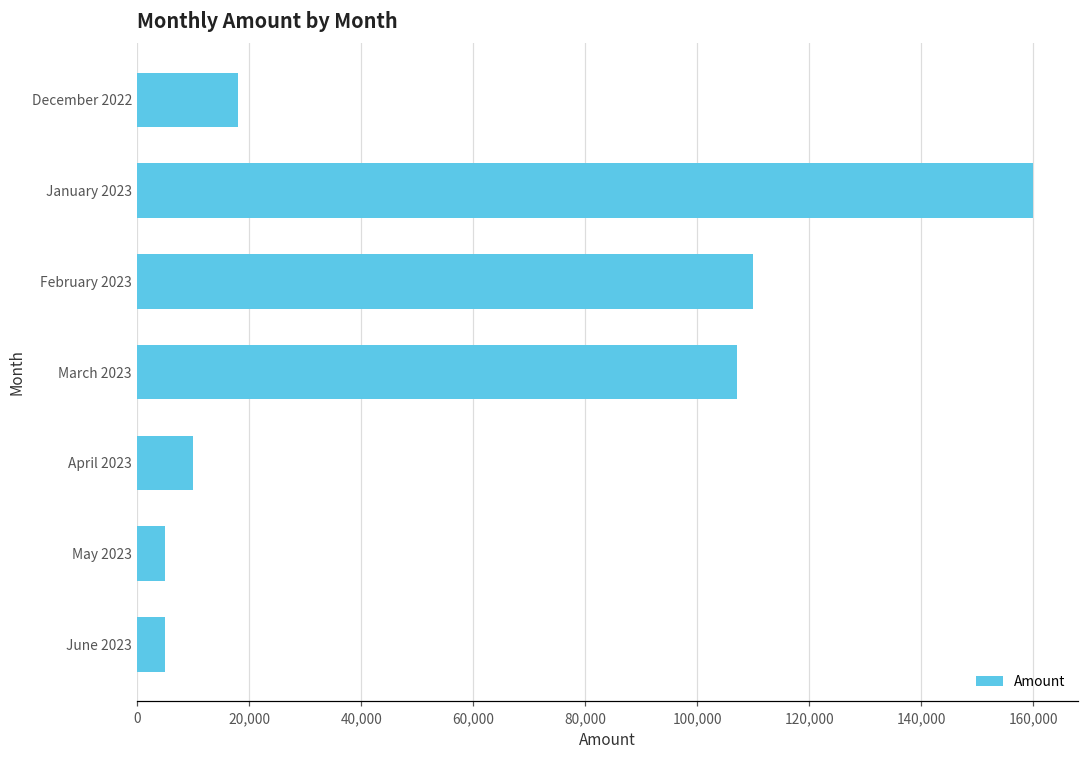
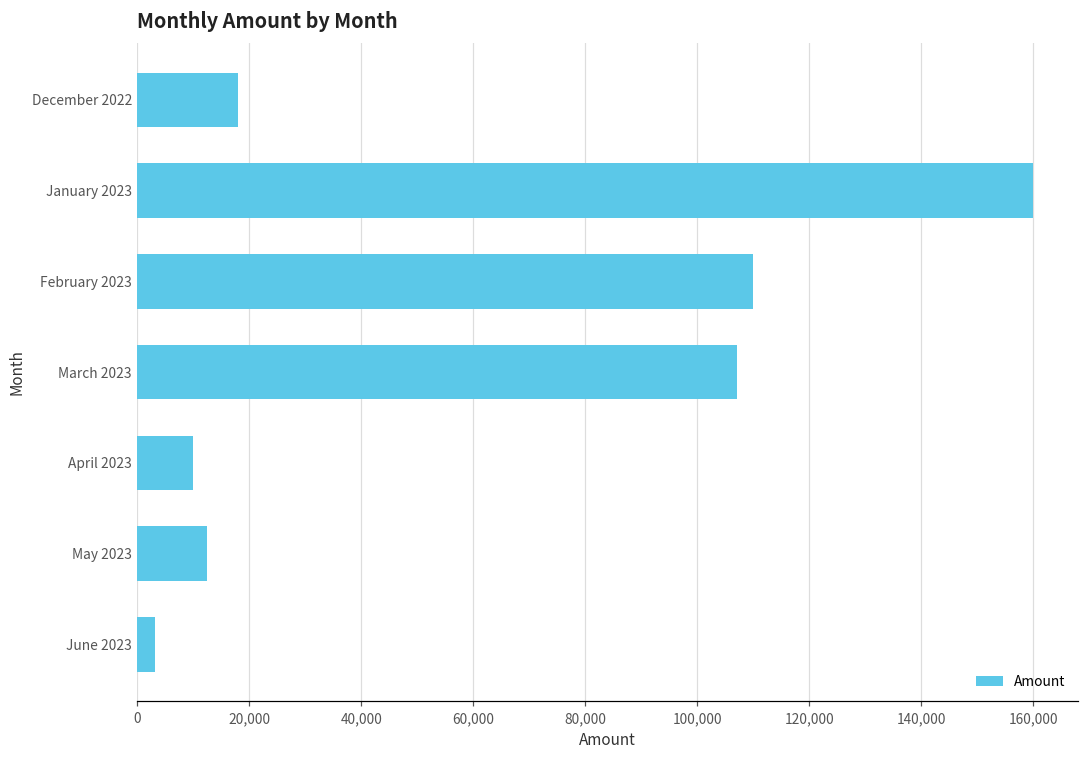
  {
    "December 2022": "18,000",
    "January 2023": "160,000",
    "February 2023": "110,000",
    "March 2023": "107,000",
    "April 2023": "10,000",
-   "May 2023": "5,000",
-   "June 2023": "5,000"
+   "May 2023": "12,000",
+   "June 2023": "3,000"
  }
